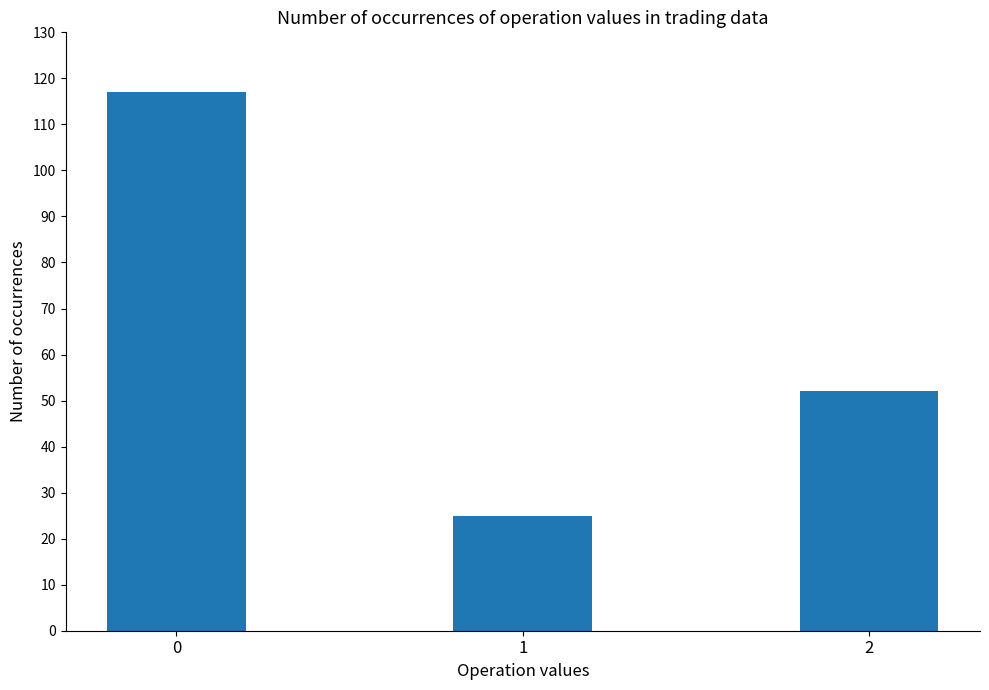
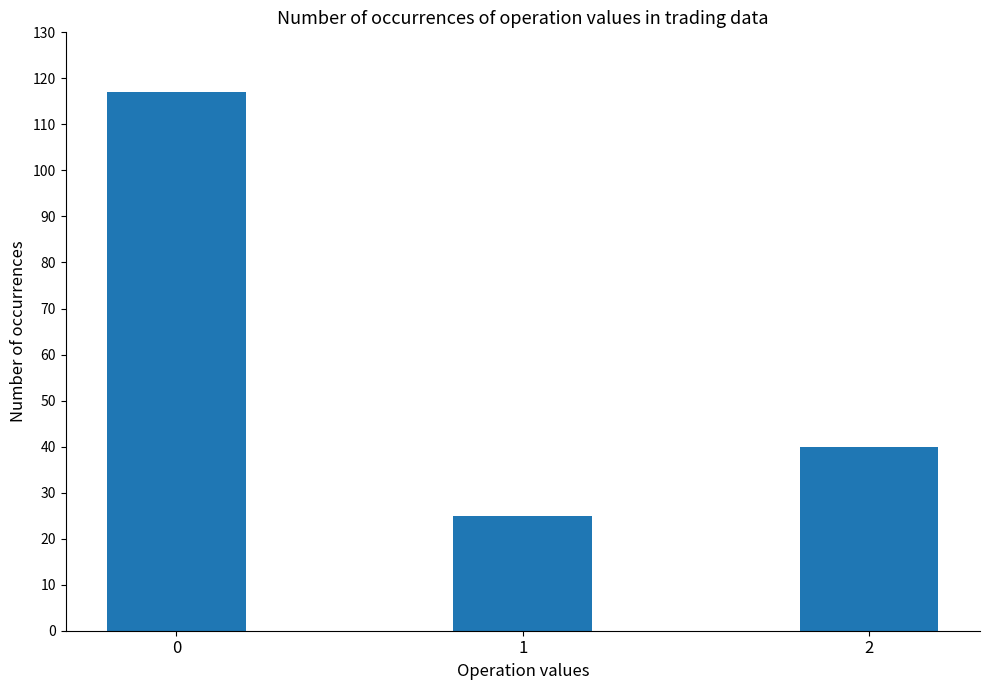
  {
    "0": 117,
    "1": 25,
-   "2": 52
+   "2": 40
  }
